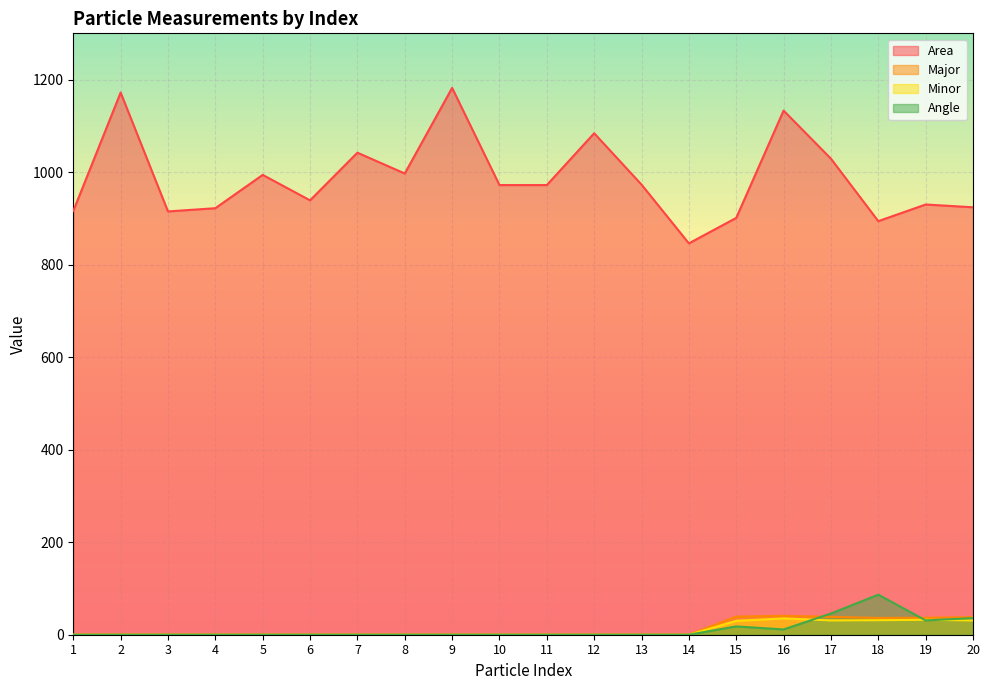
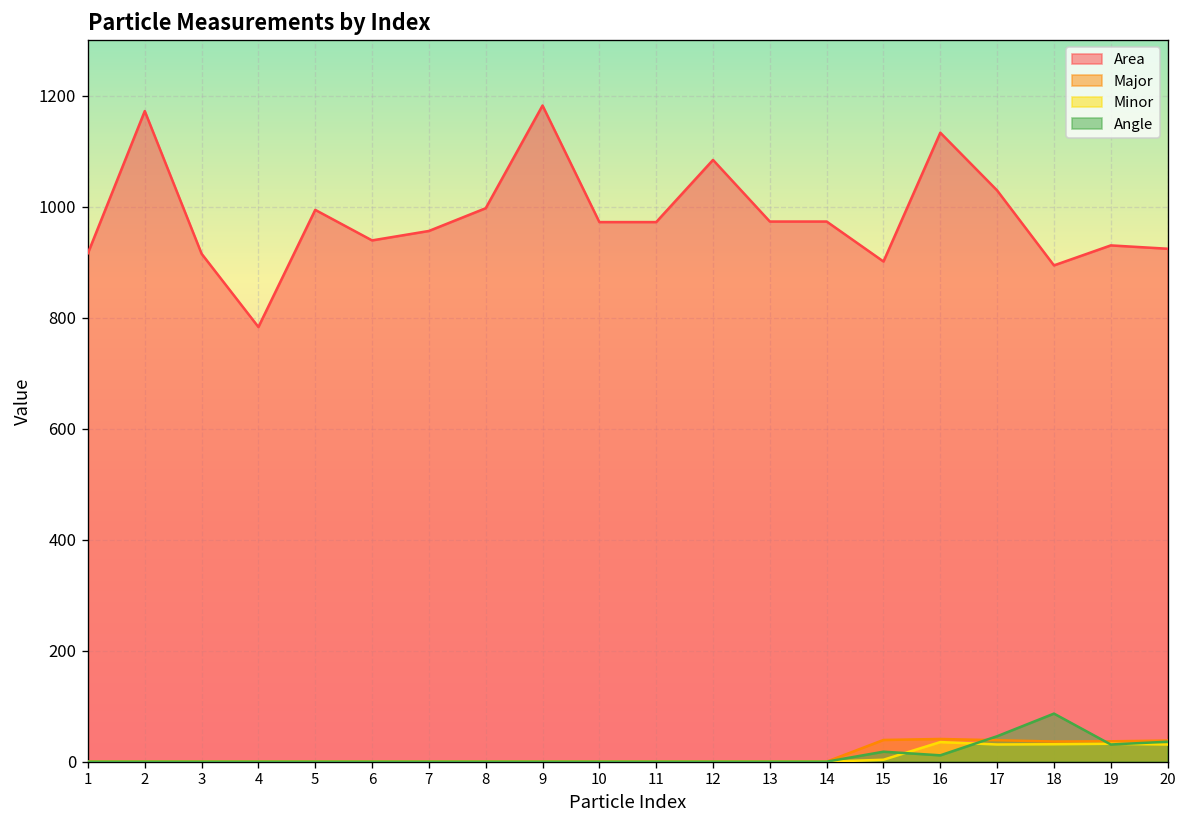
  {
    "Area": {
      "1": 920,
      "2": 1170,
      "3": 920,
-     "4": 920,
+     "4": 780,
      "5": 990,
      "6": 940,
-     "7": 1040,
+     "7": 960,
      "8": 1000,
      "9": 1180,
      "10": 970,
      "11": 970,
      "12": 1080,
      "13": 970,
-     "14": 850,
+     "14": 970,
      "15": 900,
      "16": 1130,
      "17": 1030,
      "18": 890,
      "19": 930,
      "20": 920
    },
    "Major": {
      "15": 40,
      "16": 40,
      "17": 40
    },
    "Minor": {
-     "15": 30,
+     "15": 0,
      "16": 40,
      "17": 30
    },
    "Angle": {
      "15": 20,
      "16": 10,
      "17": 50,
      "18": 90
    }
  }
